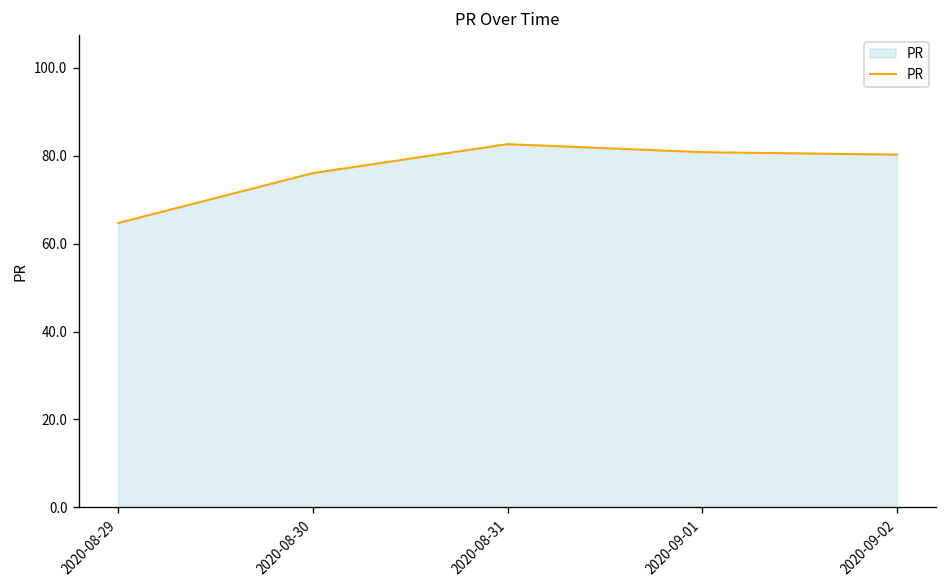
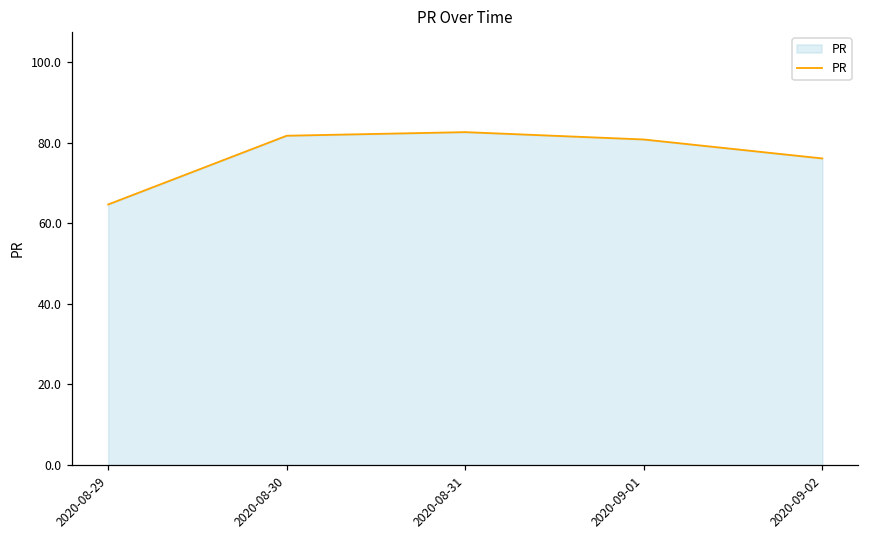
  {
    "2020-08-29": 65,
-   "2020-08-30": 76,
+   "2020-08-30": 82,
    "2020-08-31": 83,
    "2020-09-01": 81,
-   "2020-09-02": 80
+   "2020-09-02": 76
  }
